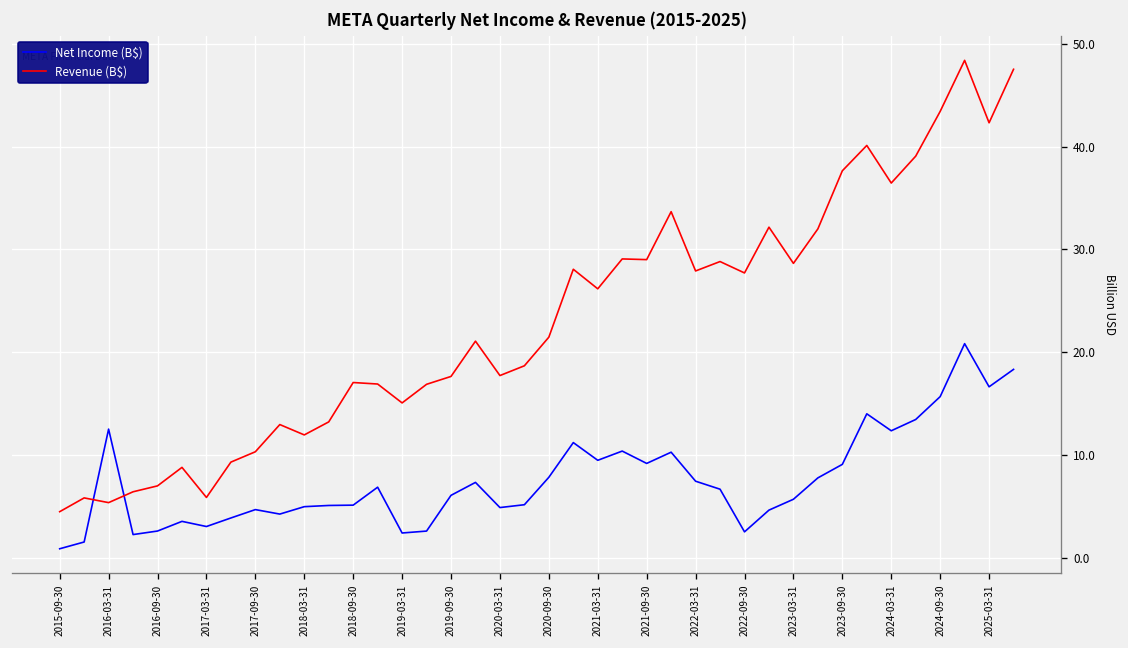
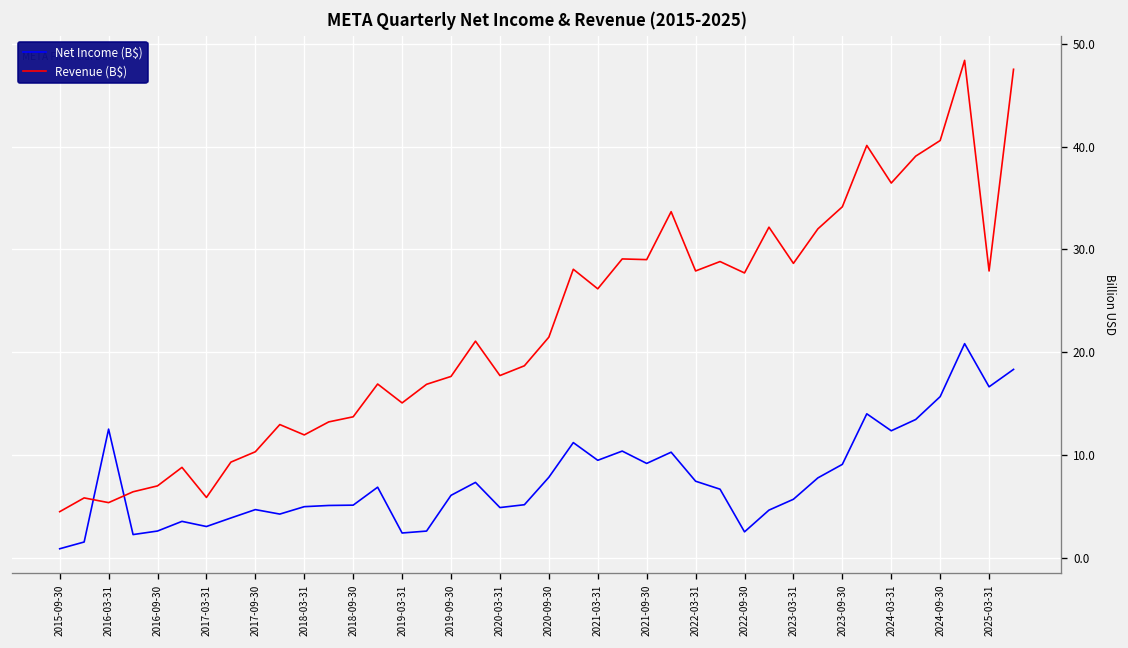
  {
    "Net Income (B$)": {
      "2015-09-30": 1,
      "2016-03-31": 13,
      "2016-09-30": 3,
      "2017-03-31": 3,
      "2017-09-30": 5,
      "2018-03-31": 5,
      "2018-09-30": 5,
      "2019-03-31": 2,
      "2019-09-30": 6,
      "2020-03-31": 5,
      "2020-09-30": 8,
      "2021-03-31": 9,
      "2021-09-30": 9,
      "2022-03-31": 7,
      "2022-09-30": 3,
      "2023-03-31": 6,
      "2023-09-30": 9,
      "2024-03-31": 12,
      "2024-09-30": 16,
      "2025-03-31": 17
    },
    "Revenue (B$)": {
      "2015-09-30": 5,
      "2016-03-31": 5,
      "2016-09-30": 7,
      "2017-03-31": 6,
      "2017-09-30": 10,
      "2018-03-31": 12,
-     "2018-09-30": 17,
+     "2018-09-30": 14,
      "2019-03-31": 15,
      "2019-09-30": 18,
      "2020-03-31": 18,
      "2020-09-30": 21,
      "2021-03-31": 26,
      "2021-09-30": 29,
      "2022-03-31": 28,
      "2022-09-30": 28,
      "2023-03-31": 29,
-     "2023-09-30": 38,
+     "2023-09-30": 34,
      "2024-03-31": 36,
-     "2024-09-30": 43,
-     "2025-03-31": 42
+     "2024-09-30": 41,
+     "2025-03-31": 28
    }
  }
